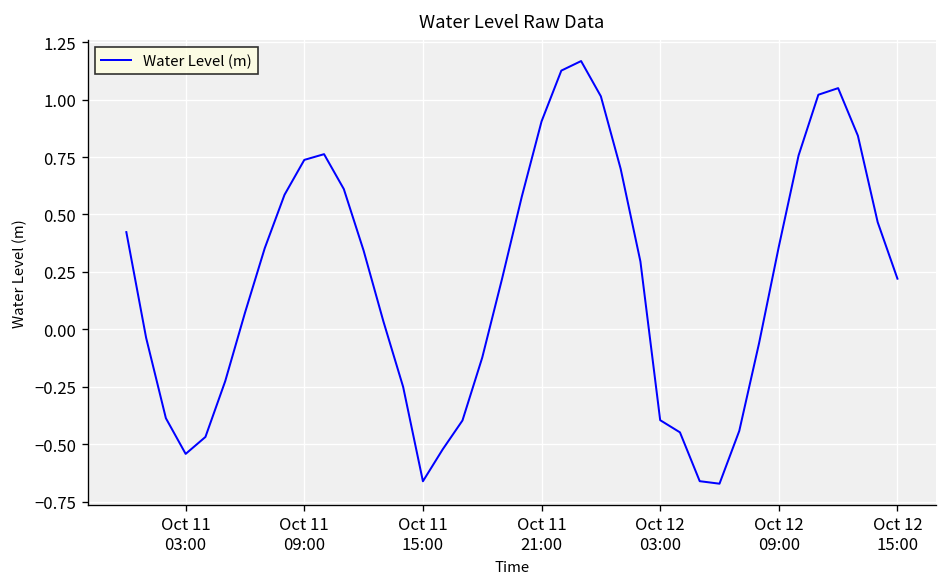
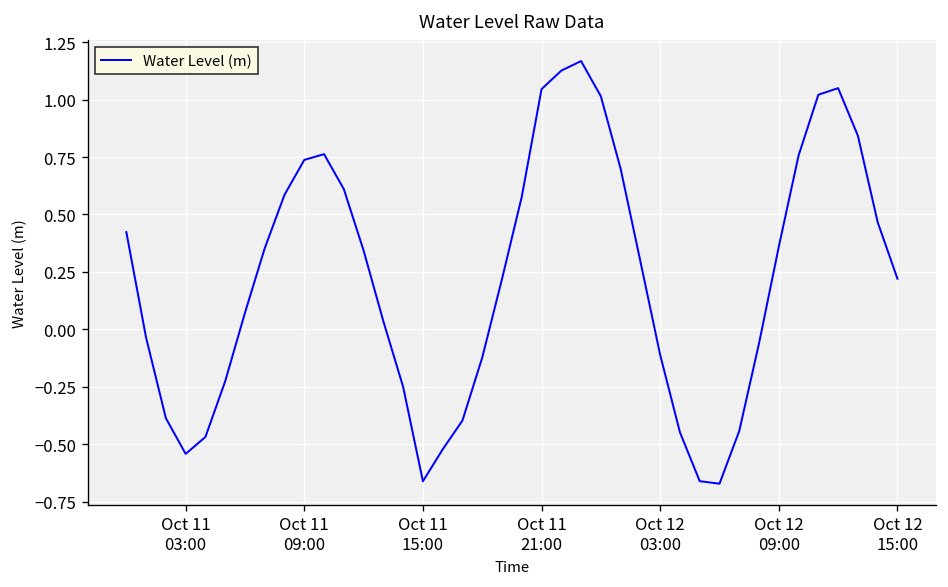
  {
    "Oct 11 03:00": -0.54,
    "Oct 11 09:00": 0.74,
    "Oct 11 15:00": -0.66,
-   "Oct 11 21:00": 0.91,
-   "Oct 12 03:00": -0.40,
+   "Oct 11 21:00": 1.05,
+   "Oct 12 03:00": -0.11,
    "Oct 12 09:00": 0.36,
    "Oct 12 15:00": 0.22
  }
